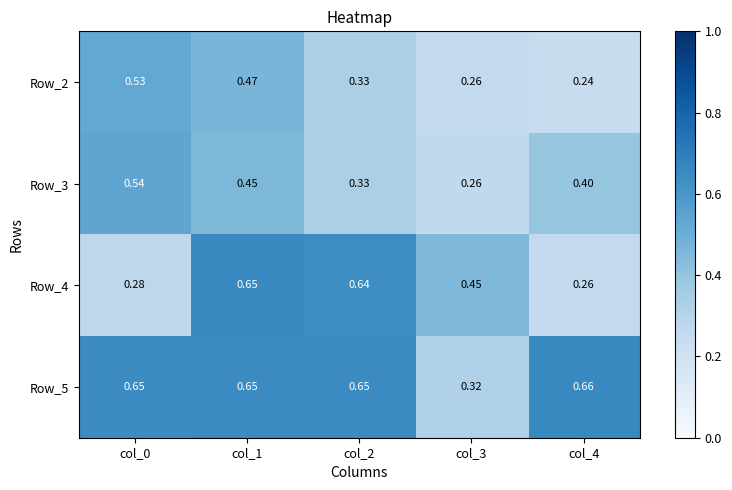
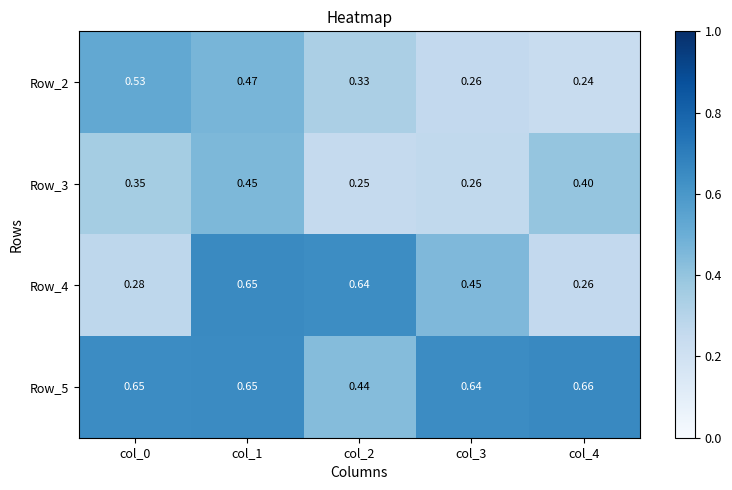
  {
    "Row_2": {
      "col_0": 0.53,
      "col_1": 0.47,
      "col_2": 0.33,
      "col_3": 0.26,
      "col_4": 0.24
    },
    "Row_3": {
-     "col_0": 0.54,
+     "col_0": 0.35,
      "col_1": 0.45,
-     "col_2": 0.33,
+     "col_2": 0.25,
      "col_3": 0.26,
      "col_4": 0.40
    },
    "Row_4": {
      "col_0": 0.28,
      "col_1": 0.65,
      "col_2": 0.64,
      "col_3": 0.45,
      "col_4": 0.26
    },
    "Row_5": {
      "col_0": 0.65,
      "col_1": 0.65,
-     "col_2": 0.65,
-     "col_3": 0.32,
+     "col_2": 0.44,
+     "col_3": 0.64,
      "col_4": 0.66
    }
  }
